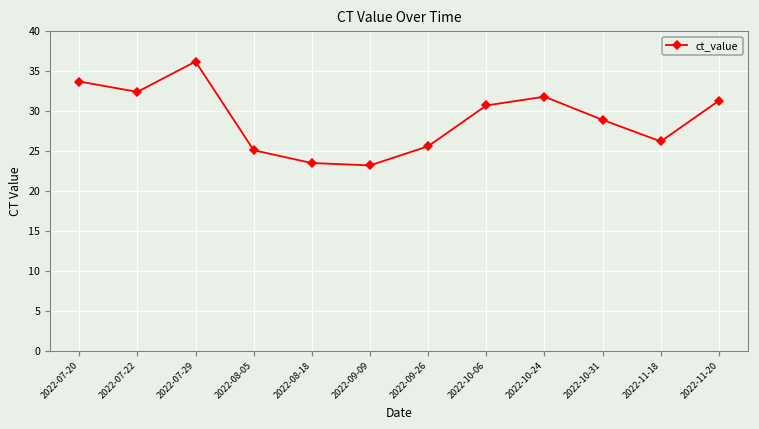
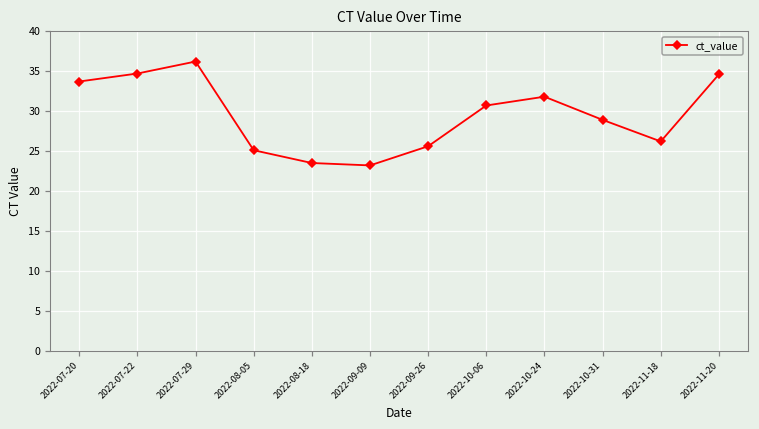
  {
    "2022-07-20": 34,
-   "2022-07-22": 32,
+   "2022-07-22": 35,
    "2022-07-29": 36,
    "2022-08-05": 25,
    "2022-08-18": 24,
    "2022-09-09": 23,
    "2022-09-26": 26,
    "2022-10-06": 31,
    "2022-10-24": 32,
    "2022-10-31": 29,
    "2022-11-18": 26,
-   "2022-11-20": 31
+   "2022-11-20": 35
  }
